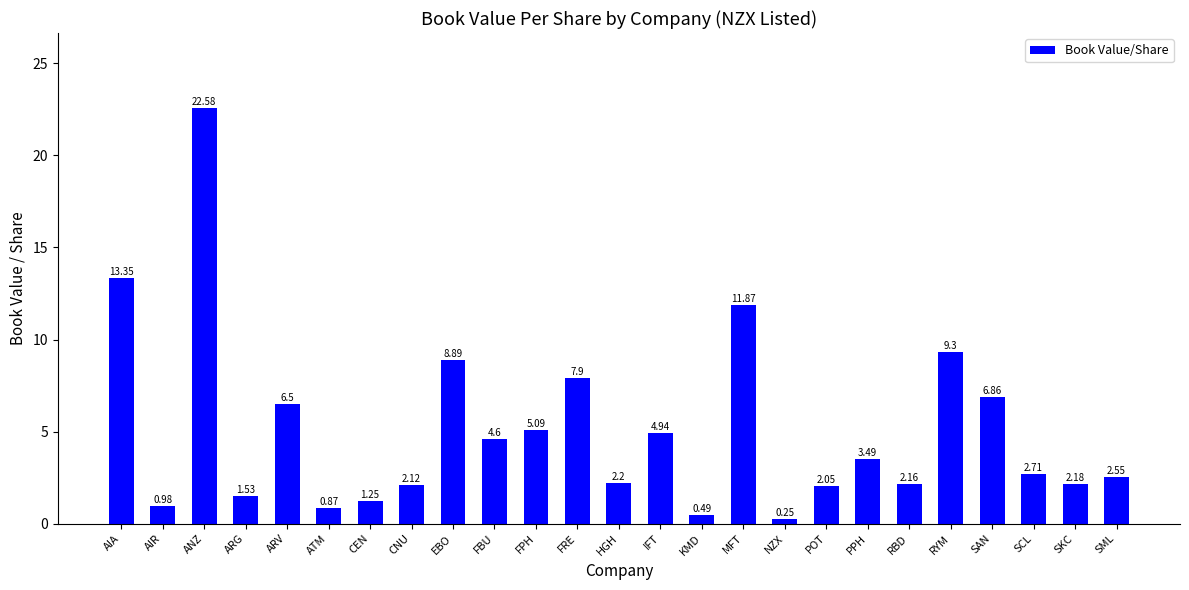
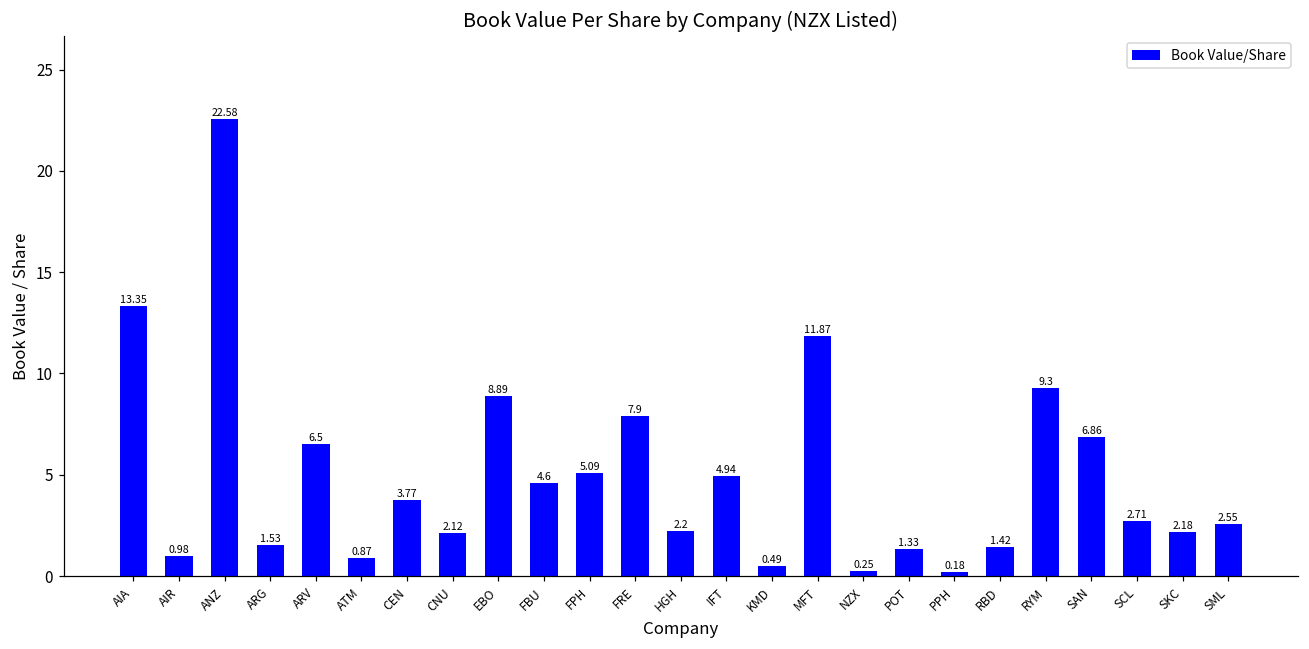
  {
    "AIA": 13.35,
    "AIR": 0.98,
    "ANZ": 22.58,
    "ARG": 1.53,
    "ARV": 6.5,
    "ATM": 0.87,
-   "CEN": 1.25,
+   "CEN": 3.77,
    "CNU": 2.12,
    "EBO": 8.89,
    "FBU": 4.6,
    "FPH": 5.09,
    "FRE": 7.9,
    "HGH": 2.2,
    "IFT": 4.94,
    "KMD": 0.49,
    "MFT": 11.87,
    "NZX": 0.25,
-   "POT": 2.05,
-   "PPH": 3.49,
-   "RBD": 2.16,
+   "POT": 1.33,
+   "PPH": 0.18,
+   "RBD": 1.42,
    "RYM": 9.3,
    "SAN": 6.86,
    "SCL": 2.71,
    "SKC": 2.18,
    "SML": 2.55
  }
